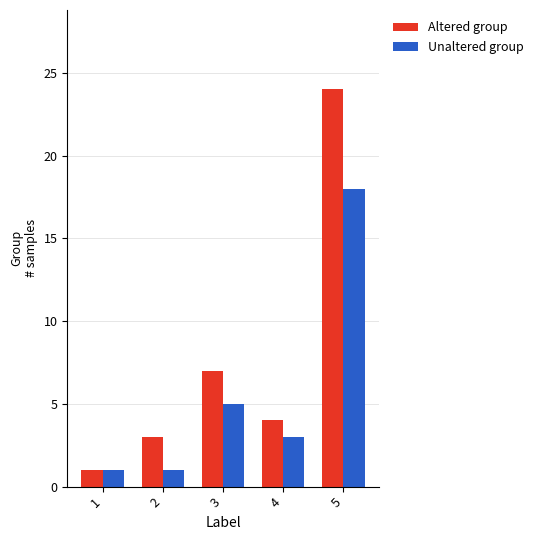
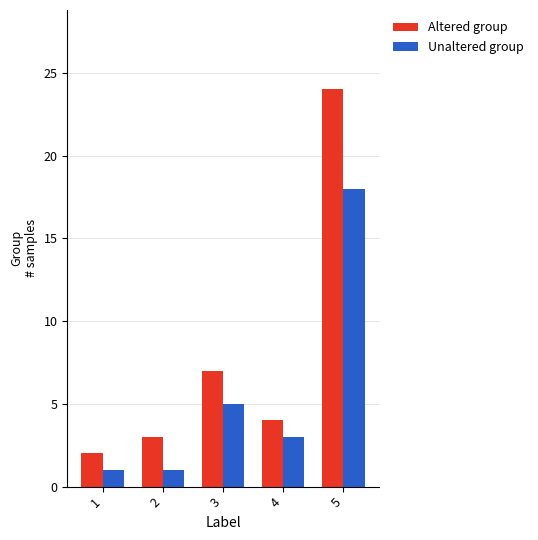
  {
    "Altered group": {
-     "1": 1,
+     "1": 2,
      "2": 3,
      "3": 7,
      "4": 4,
      "5": 24
    },
    "Unaltered group": {
      "1": 1,
      "2": 1,
      "3": 5,
      "4": 3,
      "5": 18
    }
  }
